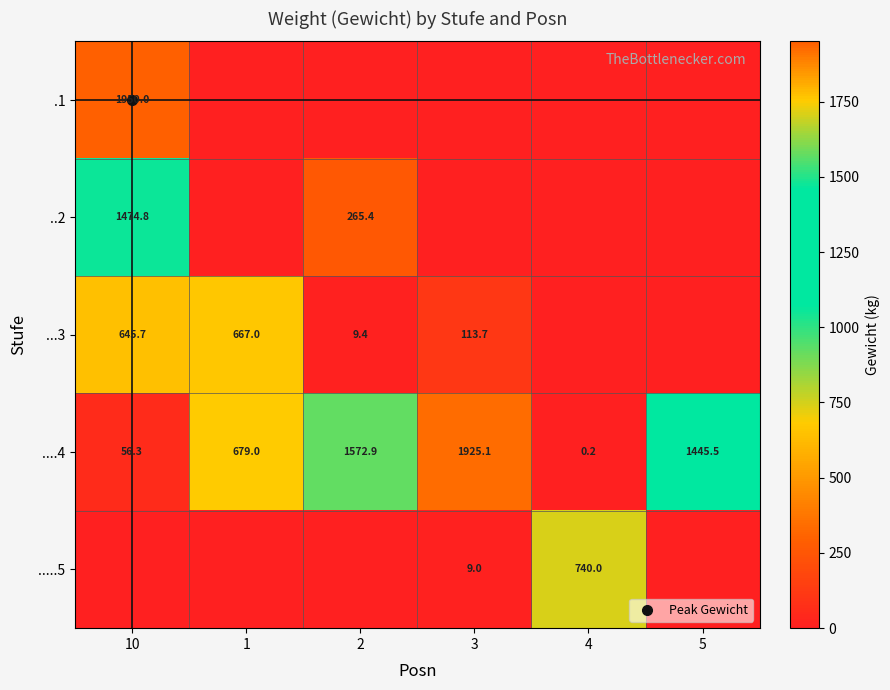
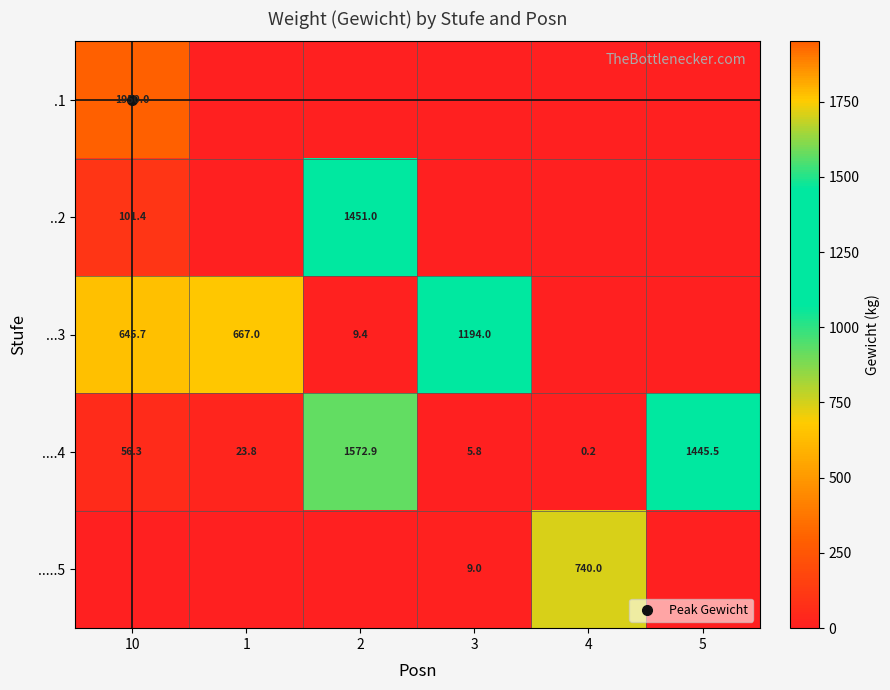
  {
    "..2": {
-     "10": 1474.8,
-     "2": 265.4
+     "10": 101.4,
+     "2": 1451.0
    },
    "...3": {
      "10": 645.7,
      "1": 667.0,
      "2": 9.4,
-     "3": 113.7
+     "3": 1194.0
    },
    "....4": {
      "10": 56.3,
-     "1": 679.0,
+     "1": 23.8,
      "2": 1572.9,
-     "3": 1925.1,
+     "3": 5.8,
      "4": 0.2,
      "5": 1445.5
    },
    ".....5": {
      "3": 9.0,
      "4": 740.0
    }
  }
